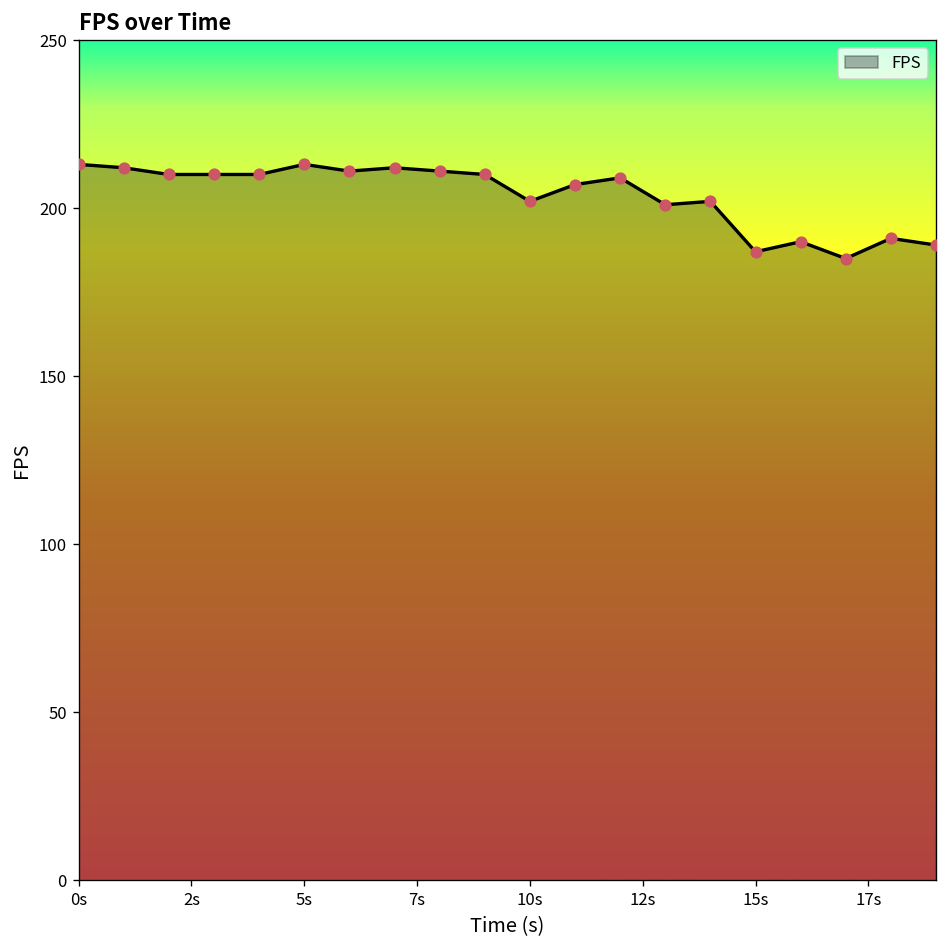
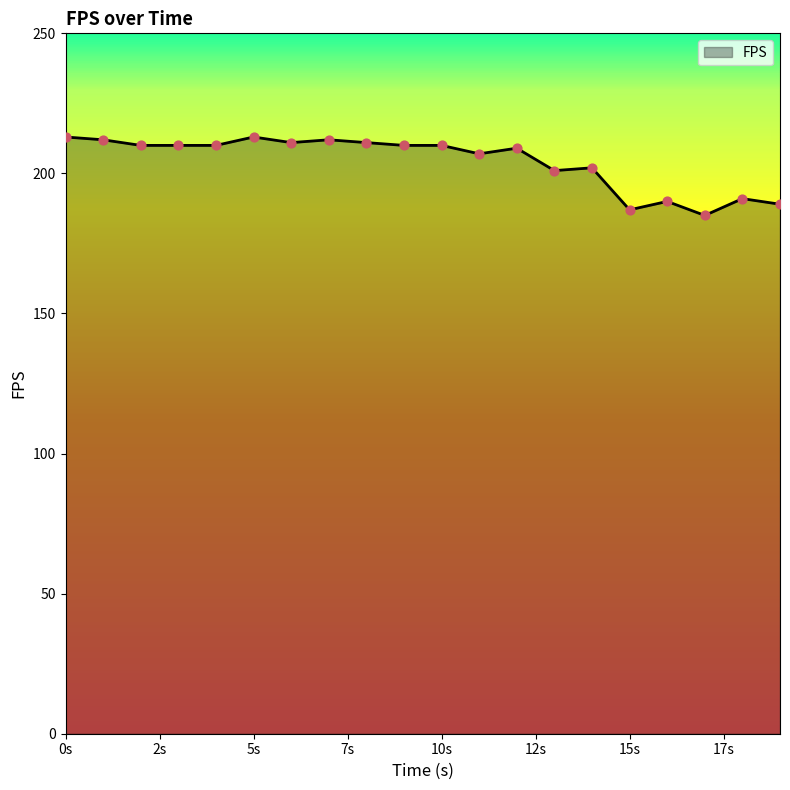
  {
    "0s": 213,
    "5s": 213,
-   "10s": 202,
+   "10s": 210,
    "15s": 187
  }
